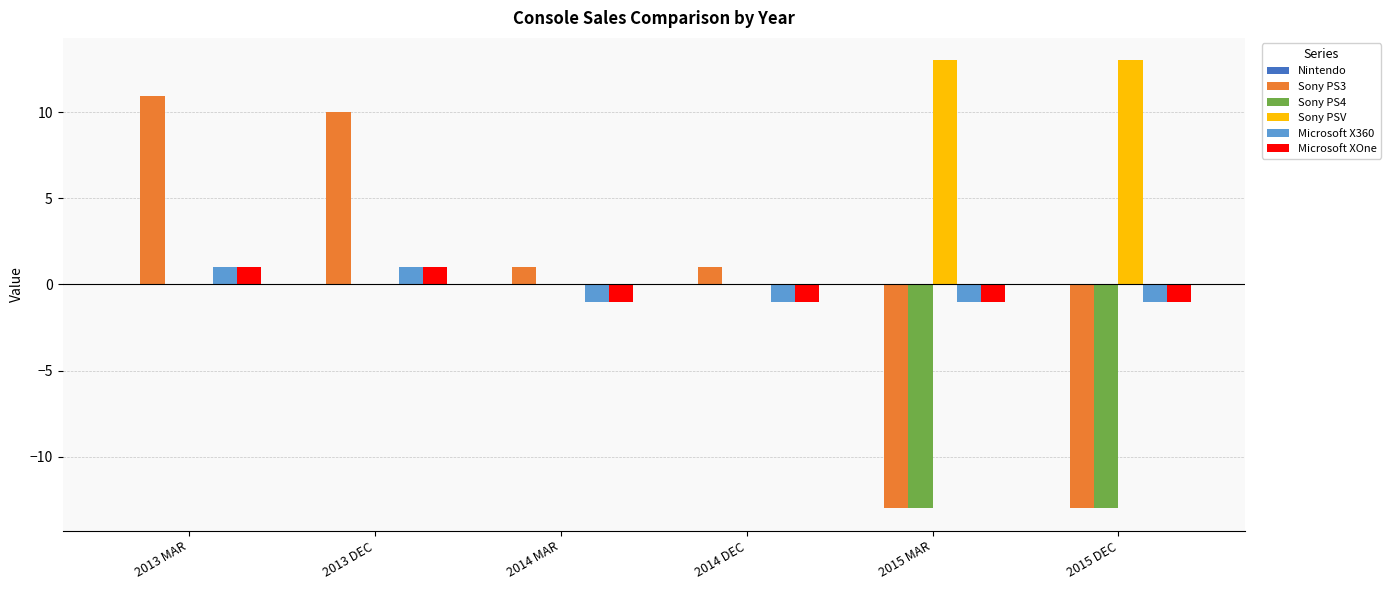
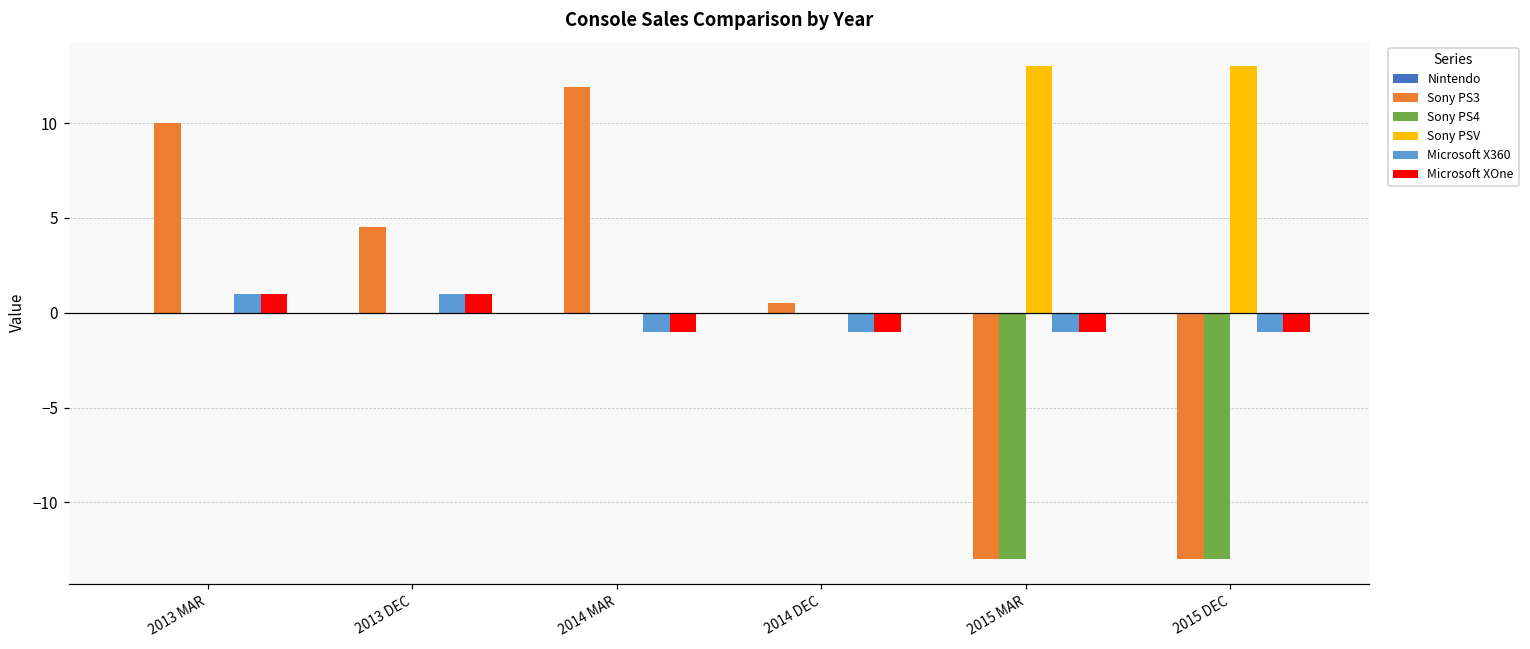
  {
    "Sony PS3": {
-     "2013 MAR": 10.9,
-     "2013 DEC": 10.0,
-     "2014 MAR": 1.0,
-     "2014 DEC": 1.0,
+     "2013 MAR": 10.0,
+     "2013 DEC": 4.5,
+     "2014 MAR": 11.9,
+     "2014 DEC": 0.5,
      "2015 MAR": -13.0,
      "2015 DEC": -13.0
    },
    "Sony PS4": {
      "2013 MAR": 0.0,
      "2013 DEC": 0.0,
      "2014 MAR": 0.0,
      "2014 DEC": 0.0,
      "2015 MAR": -13.0,
      "2015 DEC": -13.0
    },
    "Sony PSV": {
      "2013 MAR": 0.0,
      "2013 DEC": 0.0,
      "2014 MAR": 0.0,
      "2014 DEC": 0.0,
      "2015 MAR": 13.0,
      "2015 DEC": 13.0
    },
    "Microsoft XOne": {
      "2013 MAR": 1.0,
      "2013 DEC": 1.0,
      "2014 MAR": -1.0,
      "2014 DEC": -1.0,
      "2015 MAR": -1.0,
      "2015 DEC": -1.0
    }
  }
